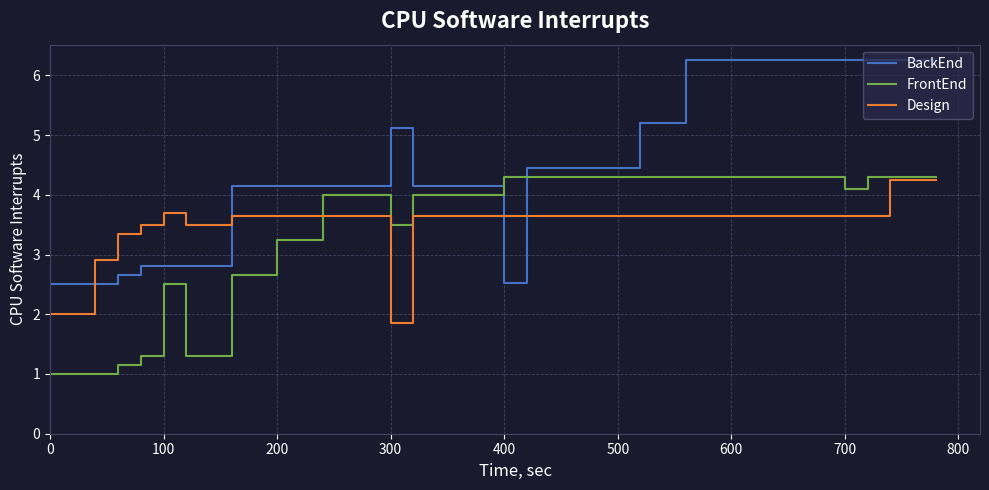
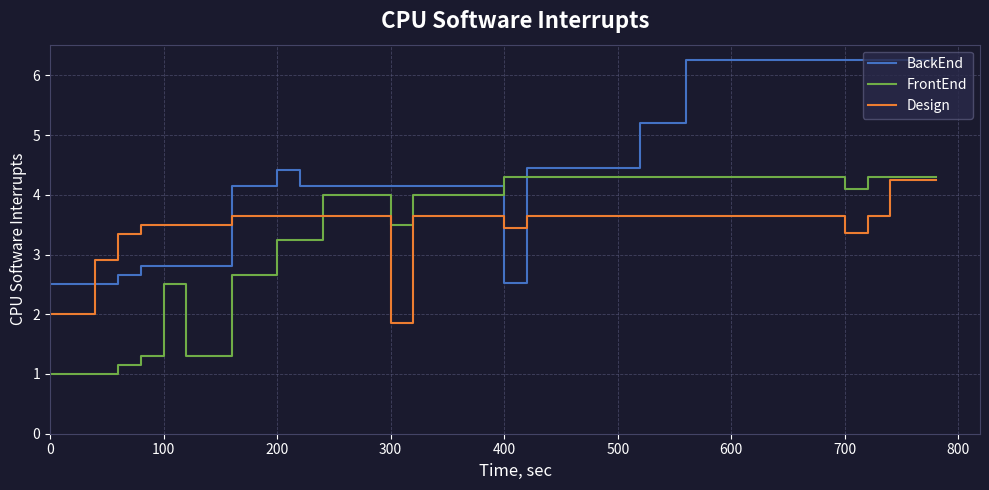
  {
    "BackEnd": {
      "0": 2.5,
      "100": 2.8,
-     "200": 4.2,
-     "300": 5.1,
+     "200": 4.4,
+     "300": 4.2,
      "400": 2.5,
      "500": 4.5,
      "600": 6.3,
      "700": 6.3
    },
    "FrontEnd": {
      "0": 1.0,
      "100": 2.5,
      "200": 3.3,
      "300": 3.5,
      "400": 4.3,
      "500": 4.3,
      "600": 4.3,
      "700": 4.1
    },
    "Design": {
      "0": 2.0,
-     "100": 3.7,
+     "100": 3.5,
      "200": 3.7,
      "300": 1.9,
-     "400": 3.7,
+     "400": 3.5,
      "500": 3.7,
      "600": 3.7,
-     "700": 3.7
+     "700": 3.4
    }
  }
